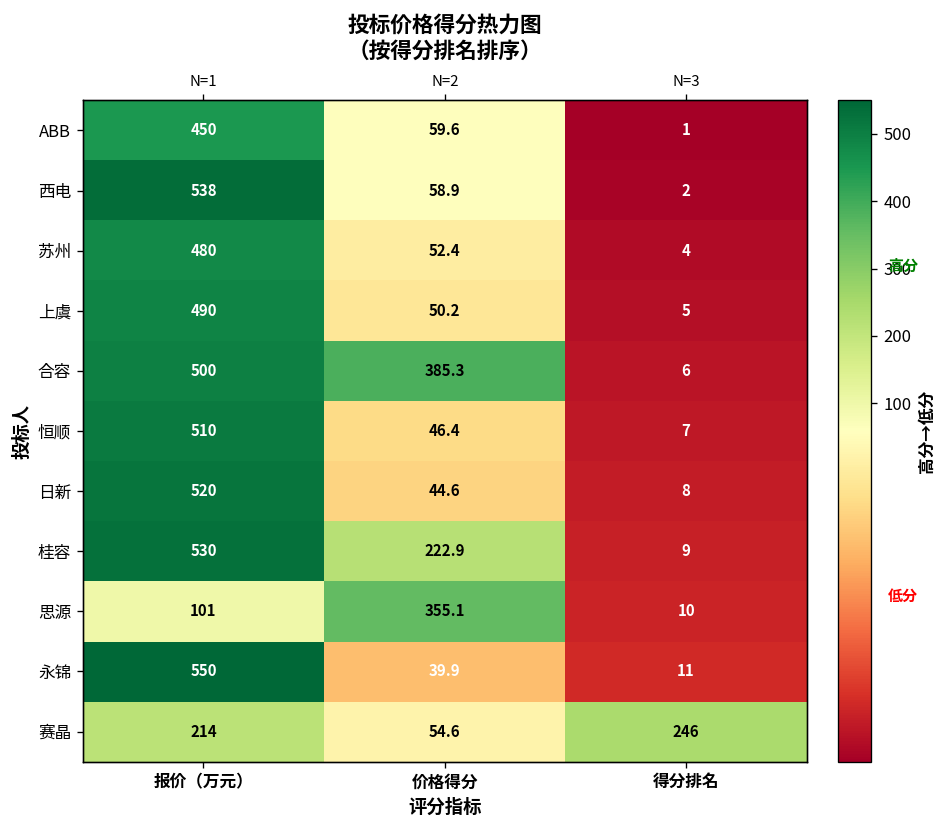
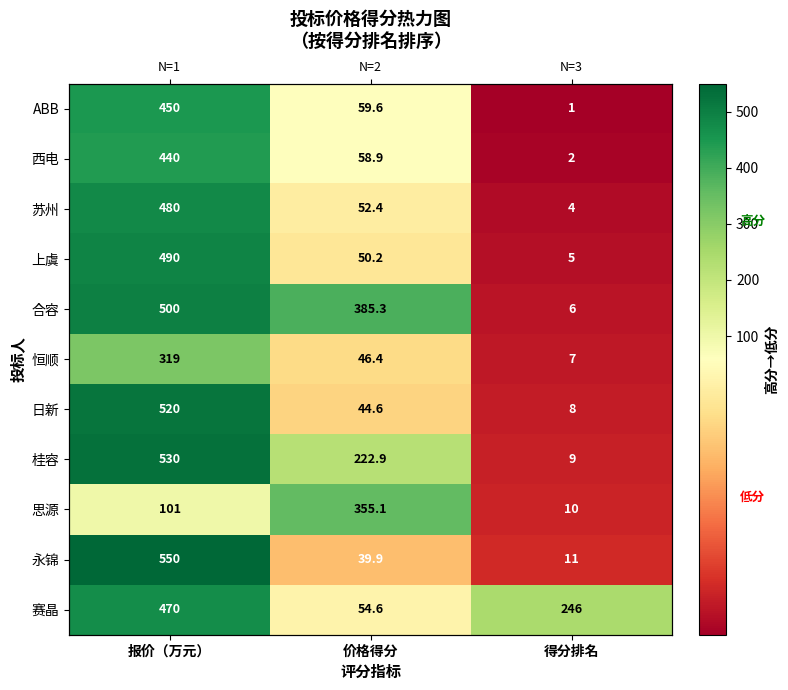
  {
    "ABB": {
      "报价（万元）": 450,
      "价格得分": 59.6,
      "得分排名": 1
    },
    "西电": {
-     "报价（万元）": 538,
+     "报价（万元）": 440,
      "价格得分": 58.9,
      "得分排名": 2
    },
    "苏州": {
      "报价（万元）": 480,
      "价格得分": 52.4,
      "得分排名": 4
    },
    "上虞": {
      "报价（万元）": 490,
      "价格得分": 50.2,
      "得分排名": 5
    },
    "合容": {
      "报价（万元）": 500,
      "价格得分": 385.3,
      "得分排名": 6
    },
    "恒顺": {
-     "报价（万元）": 510,
+     "报价（万元）": 319,
      "价格得分": 46.4,
      "得分排名": 7
    },
    "日新": {
      "报价（万元）": 520,
      "价格得分": 44.6,
      "得分排名": 8
    },
    "桂容": {
      "报价（万元）": 530,
      "价格得分": 222.9,
      "得分排名": 9
    },
    "思源": {
      "报价（万元）": 101,
      "价格得分": 355.1,
      "得分排名": 10
    },
    "永锦": {
      "报价（万元）": 550,
      "价格得分": 39.9,
      "得分排名": 11
    },
    "赛晶": {
-     "报价（万元）": 214,
+     "报价（万元）": 470,
      "价格得分": 54.6,
      "得分排名": 246
    }
  }
